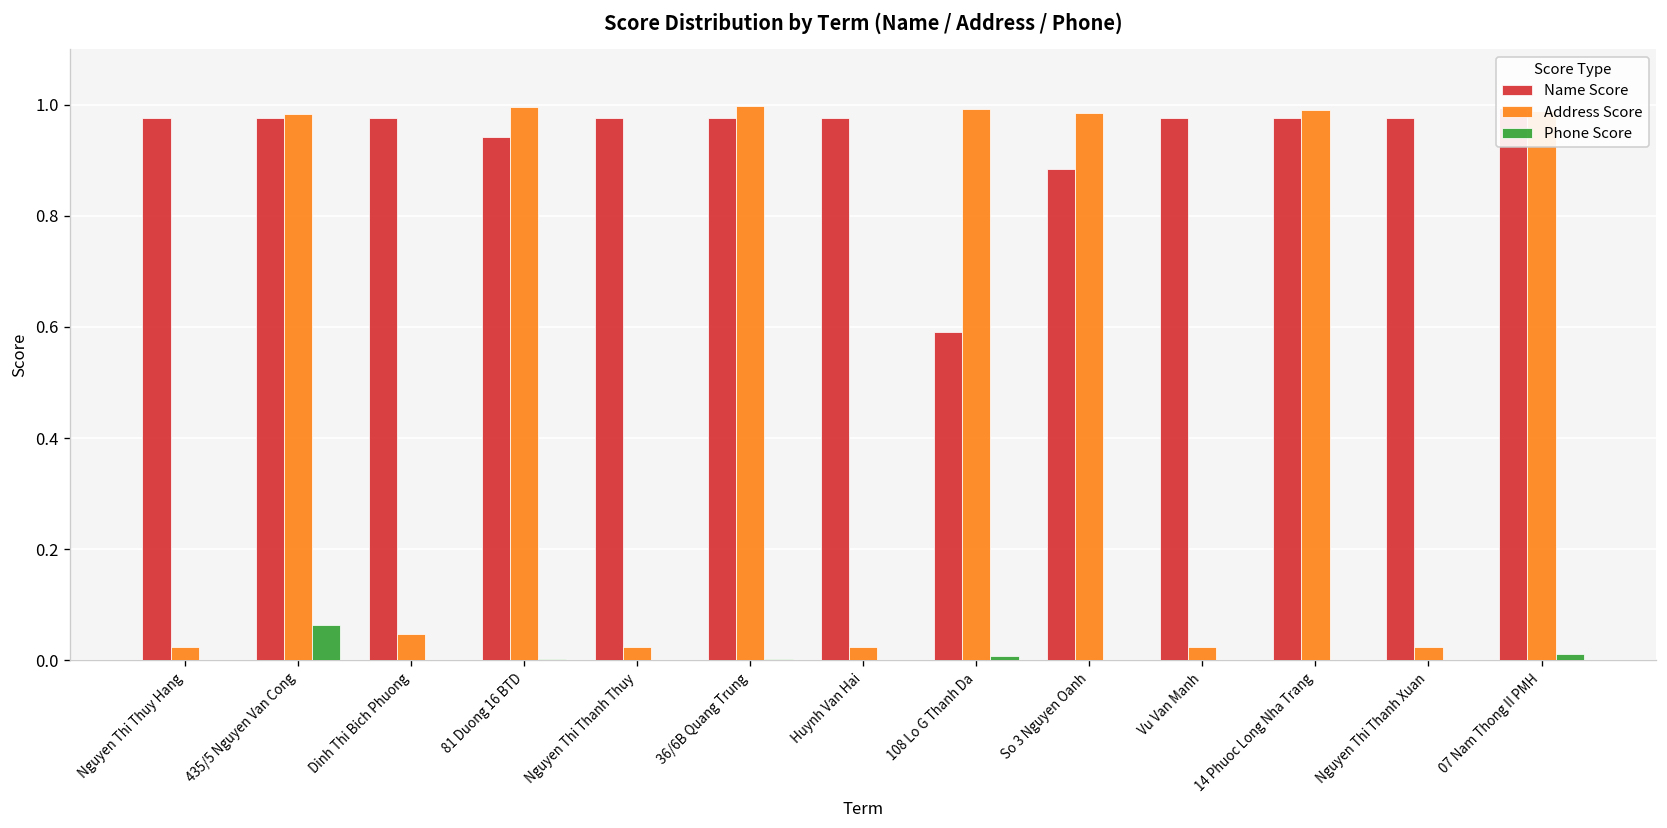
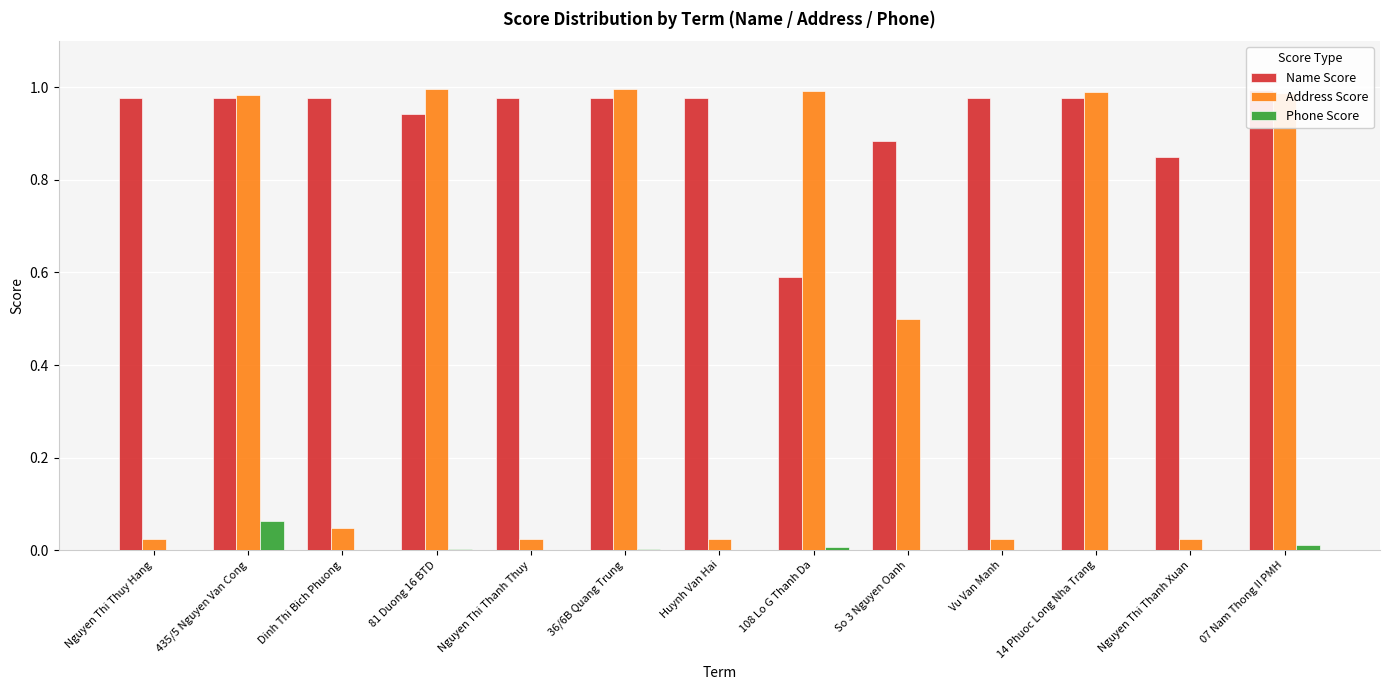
  {
    "Name Score": {
      "Nguyen Thi Thuy Hang": 0.98,
      "435/5 Nguyen Van Cong": 0.98,
      "Dinh Thi Bich Phuong": 0.98,
      "81 Duong 16 BTD": 0.94,
      "Nguyen Thi Thanh Thuy": 0.98,
      "36/6B Quang Trung": 0.98,
      "Huynh Van Hai": 0.98,
      "108 Lo G Thanh Da": 0.59,
      "So 3 Nguyen Oanh": 0.89,
      "Vu Van Manh": 0.98,
      "14 Phuoc Long Nha Trang": 0.98,
-     "Nguyen Thi Thanh Xuan": 0.98
+     "Nguyen Thi Thanh Xuan": 0.85
    },
    "Address Score": {
      "Nguyen Thi Thuy Hang": 0.02,
      "435/5 Nguyen Van Cong": 0.98,
      "Dinh Thi Bich Phuong": 0.05,
      "81 Duong 16 BTD": 1.00,
      "Nguyen Thi Thanh Thuy": 0.02,
      "36/6B Quang Trung": 1.00,
      "Huynh Van Hai": 0.02,
      "108 Lo G Thanh Da": 0.99,
-     "So 3 Nguyen Oanh": 0.99,
+     "So 3 Nguyen Oanh": 0.50,
      "Vu Van Manh": 0.02,
      "14 Phuoc Long Nha Trang": 0.99,
      "Nguyen Thi Thanh Xuan": 0.02
    },
    "Phone Score": {
      "435/5 Nguyen Van Cong": 0.06,
      "108 Lo G Thanh Da": 0.01,
      "07 Nam Thong II PMH": 0.01
    }
  }
